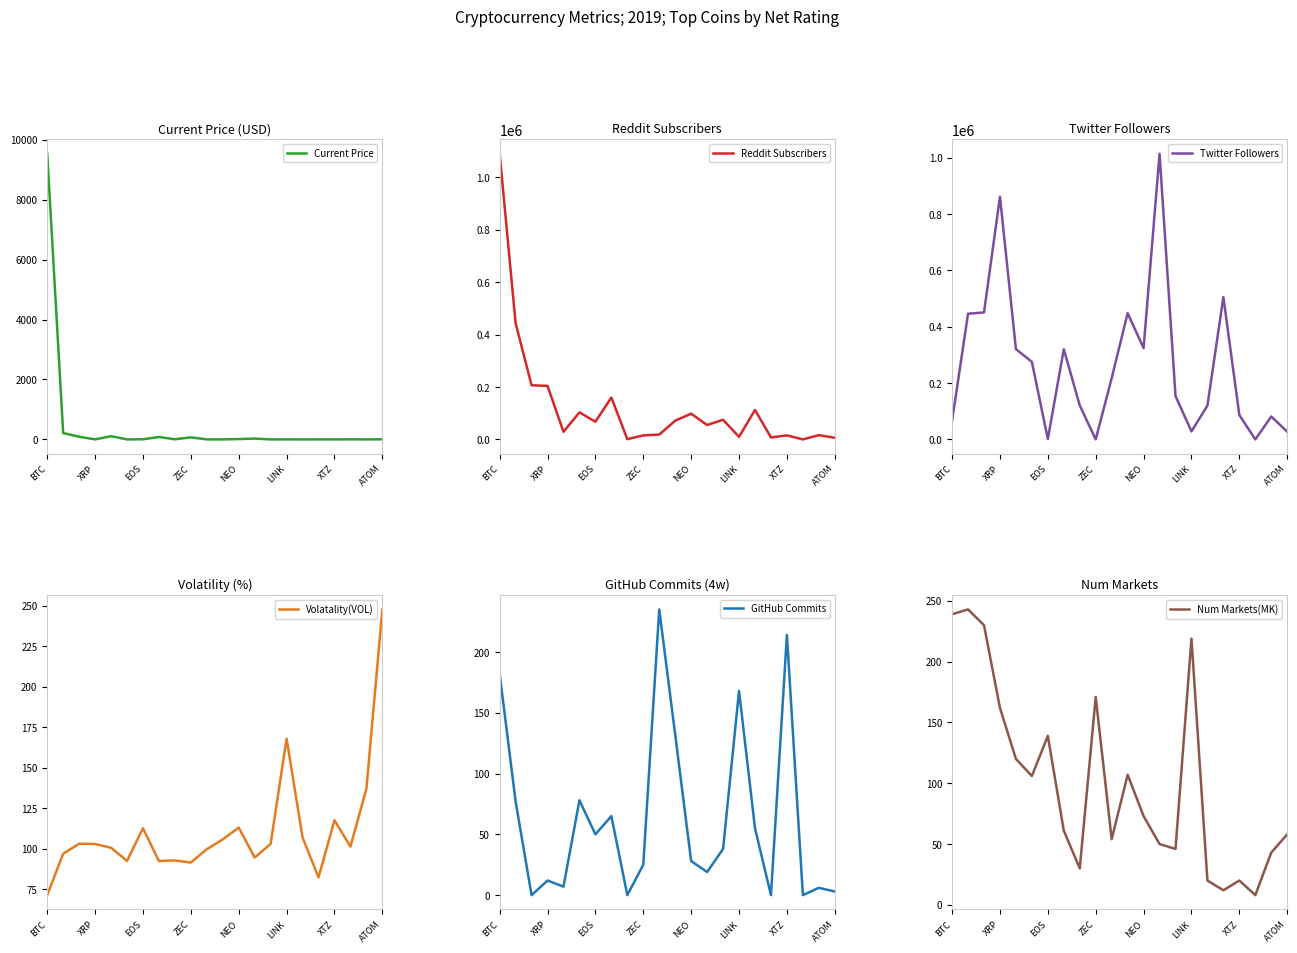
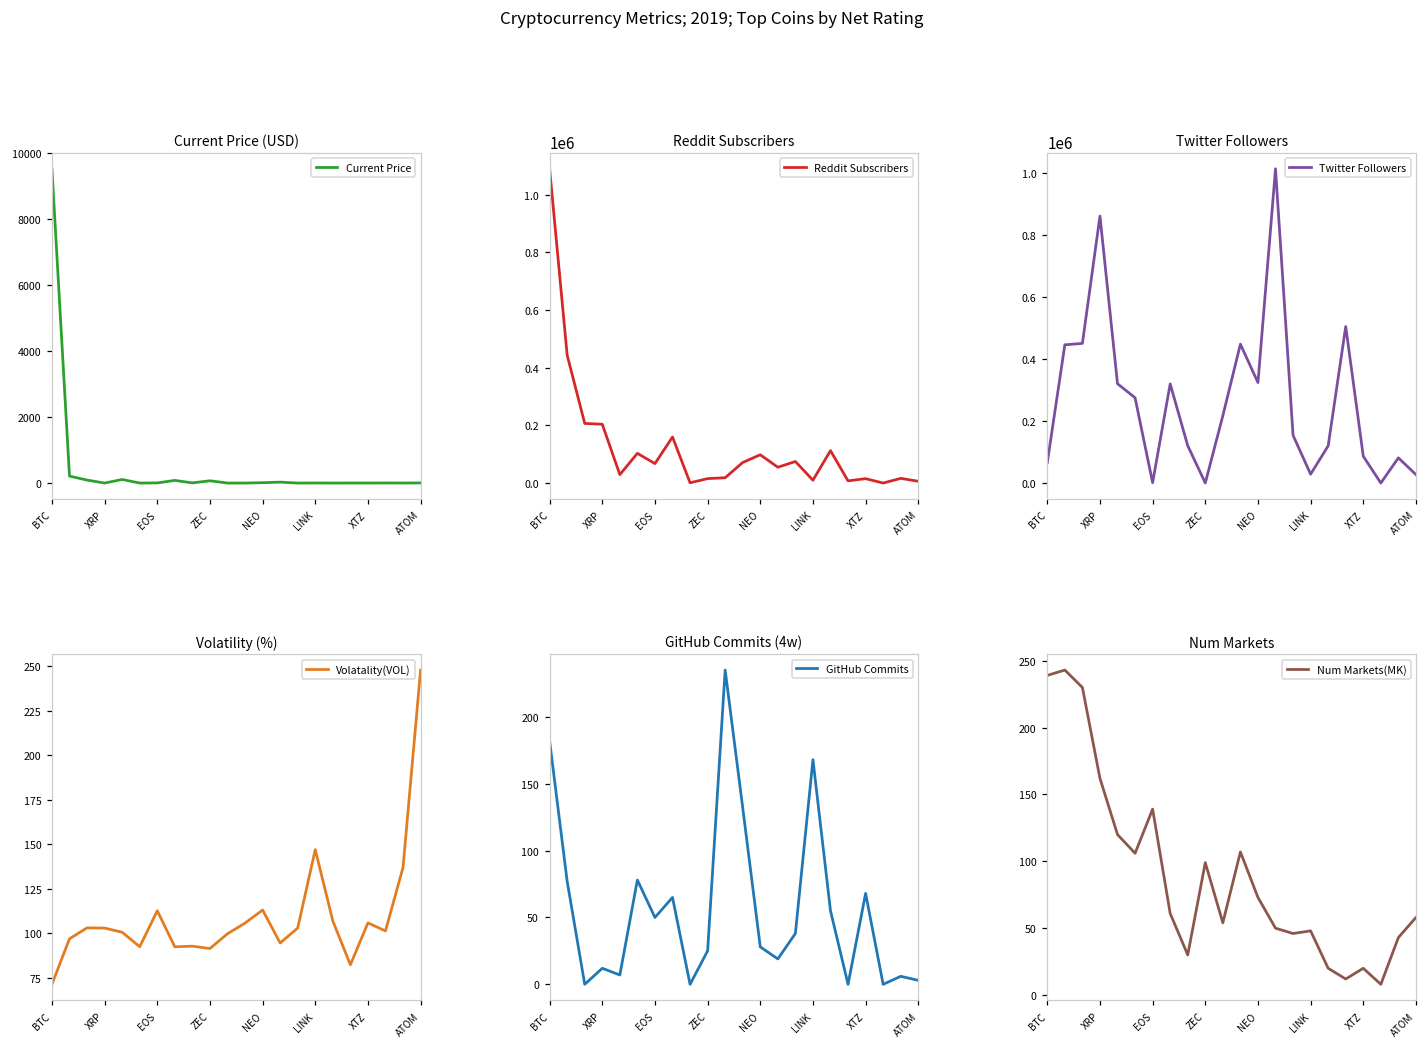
  {
    "Current Price (USD)": {
      "BTC": 9500,
      "XRP": 0,
      "EOS": 0,
      "ZEC": 100,
      "NEO": 0,
      "LINK": 0,
      "XTZ": 0,
      "ATOM": 0
    },
    "Reddit Subscribers": {
      "BTC": 1090000,
      "XRP": 200000,
      "EOS": 70000,
      "ZEC": 20000,
      "NEO": 100000,
      "LINK": 10000,
      "XTZ": 20000,
      "ATOM": 10000
    },
    "Twitter Followers": {
      "BTC": 70000,
      "XRP": 860000,
      "EOS": 0,
      "ZEC": 0,
      "NEO": 320000,
      "LINK": 30000,
      "XTZ": 90000,
      "ATOM": 30000
    },
    "Volatility (%)": {
      "BTC": 71,
      "XRP": 103,
      "EOS": 113,
      "ZEC": 91,
      "NEO": 113,
-     "LINK": 168,
-     "XTZ": 118,
+     "LINK": 147,
+     "XTZ": 106,
      "ATOM": 248
    },
    "GitHub Commits (4w)": {
      "BTC": 182,
      "XRP": 12,
      "EOS": 50,
      "ZEC": 25,
      "NEO": 28,
      "LINK": 168,
-     "XTZ": 214,
+     "XTZ": 68,
      "ATOM": 3
    },
    "Num Markets": {
      "BTC": 239,
      "XRP": 162,
      "EOS": 139,
-     "ZEC": 171,
+     "ZEC": 99,
      "NEO": 73,
-     "LINK": 219,
+     "LINK": 48,
      "XTZ": 20,
      "ATOM": 58
    }
  }
